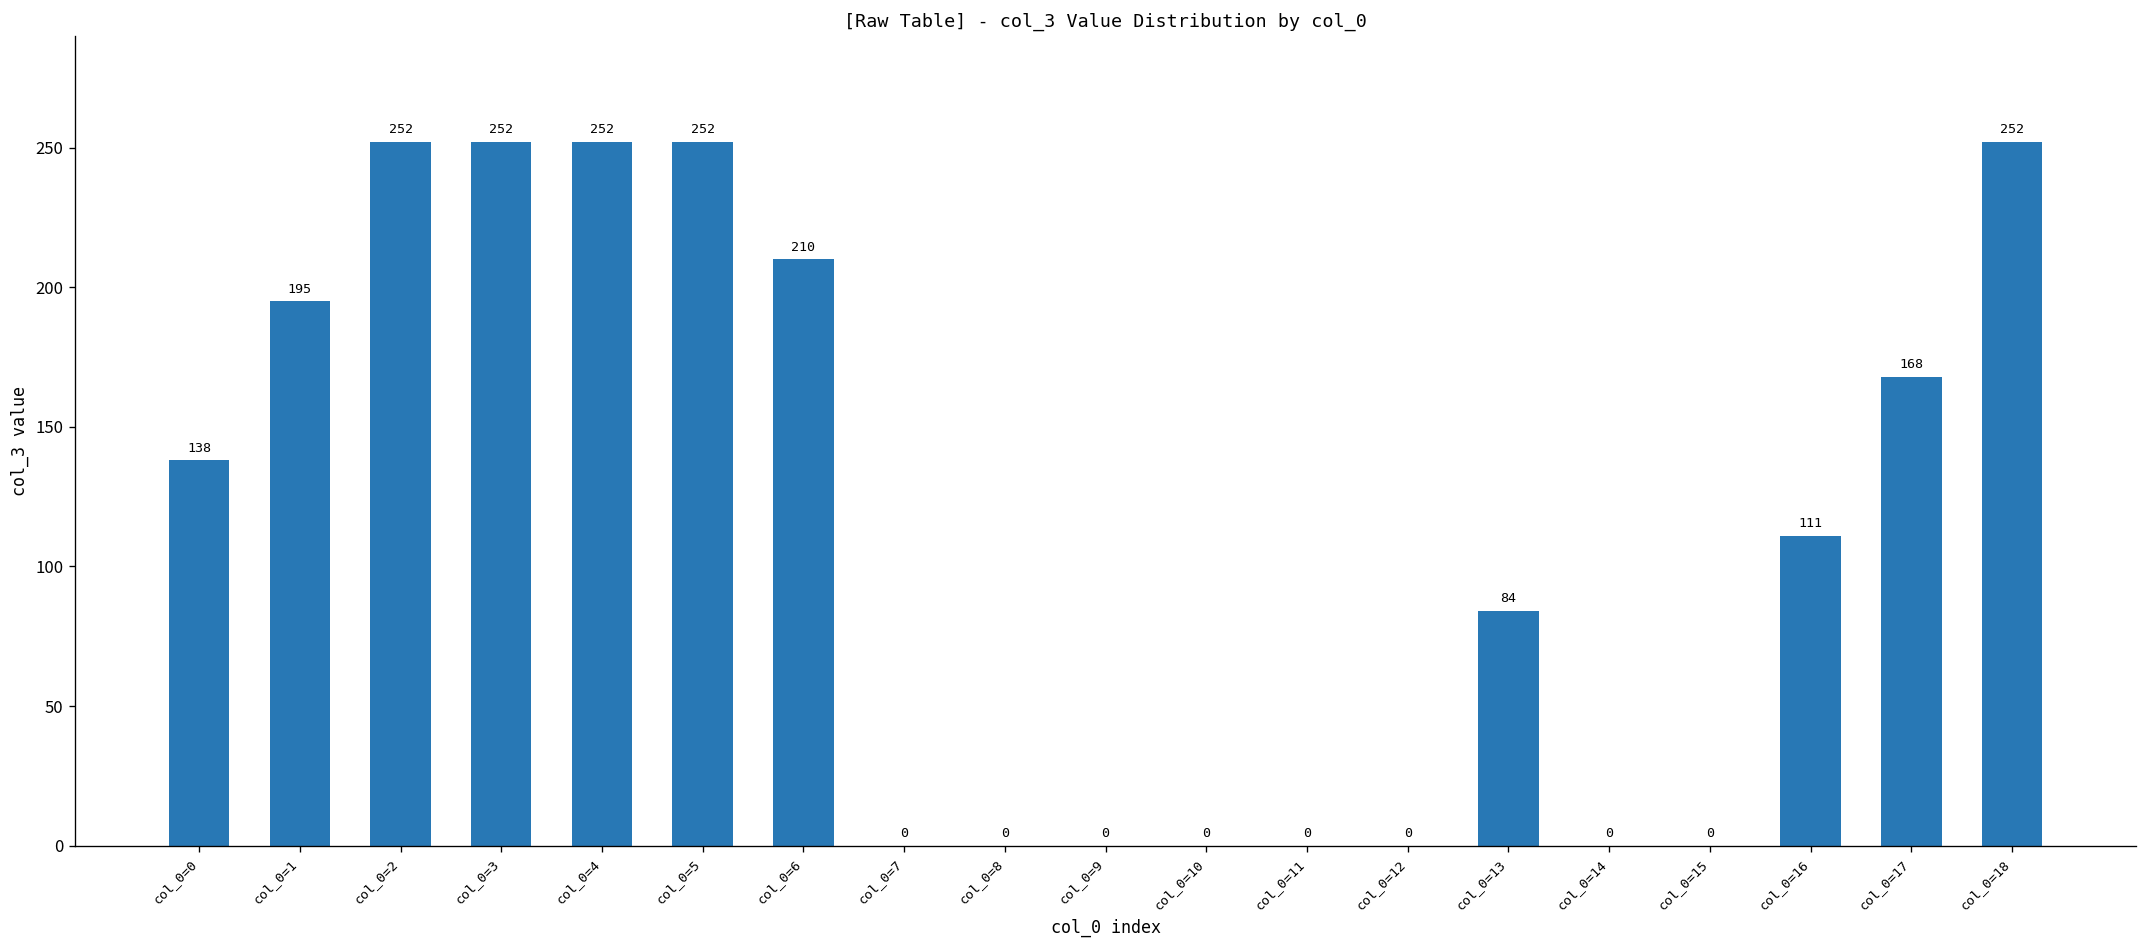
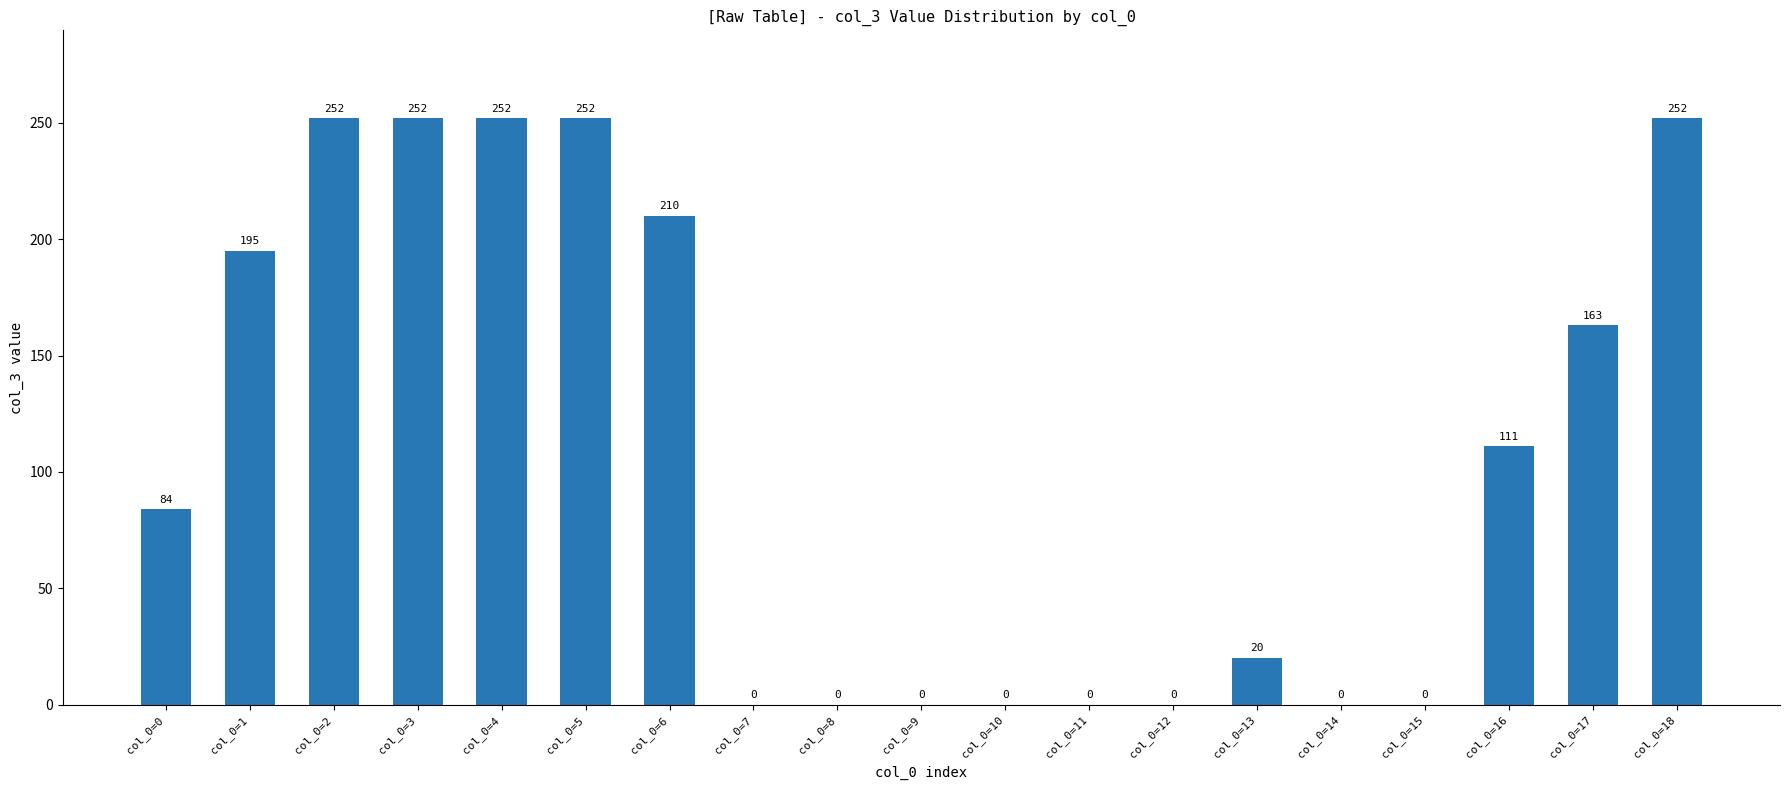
  {
-   "col_0=0": 138,
+   "col_0=0": 84,
    "col_0=1": 195,
    "col_0=2": 252,
    "col_0=3": 252,
    "col_0=4": 252,
    "col_0=5": 252,
    "col_0=6": 210,
    "col_0=7": 0,
    "col_0=8": 0,
    "col_0=9": 0,
    "col_0=10": 0,
    "col_0=11": 0,
    "col_0=12": 0,
-   "col_0=13": 84,
+   "col_0=13": 20,
    "col_0=14": 0,
    "col_0=15": 0,
    "col_0=16": 111,
-   "col_0=17": 168,
+   "col_0=17": 163,
    "col_0=18": 252
  }
